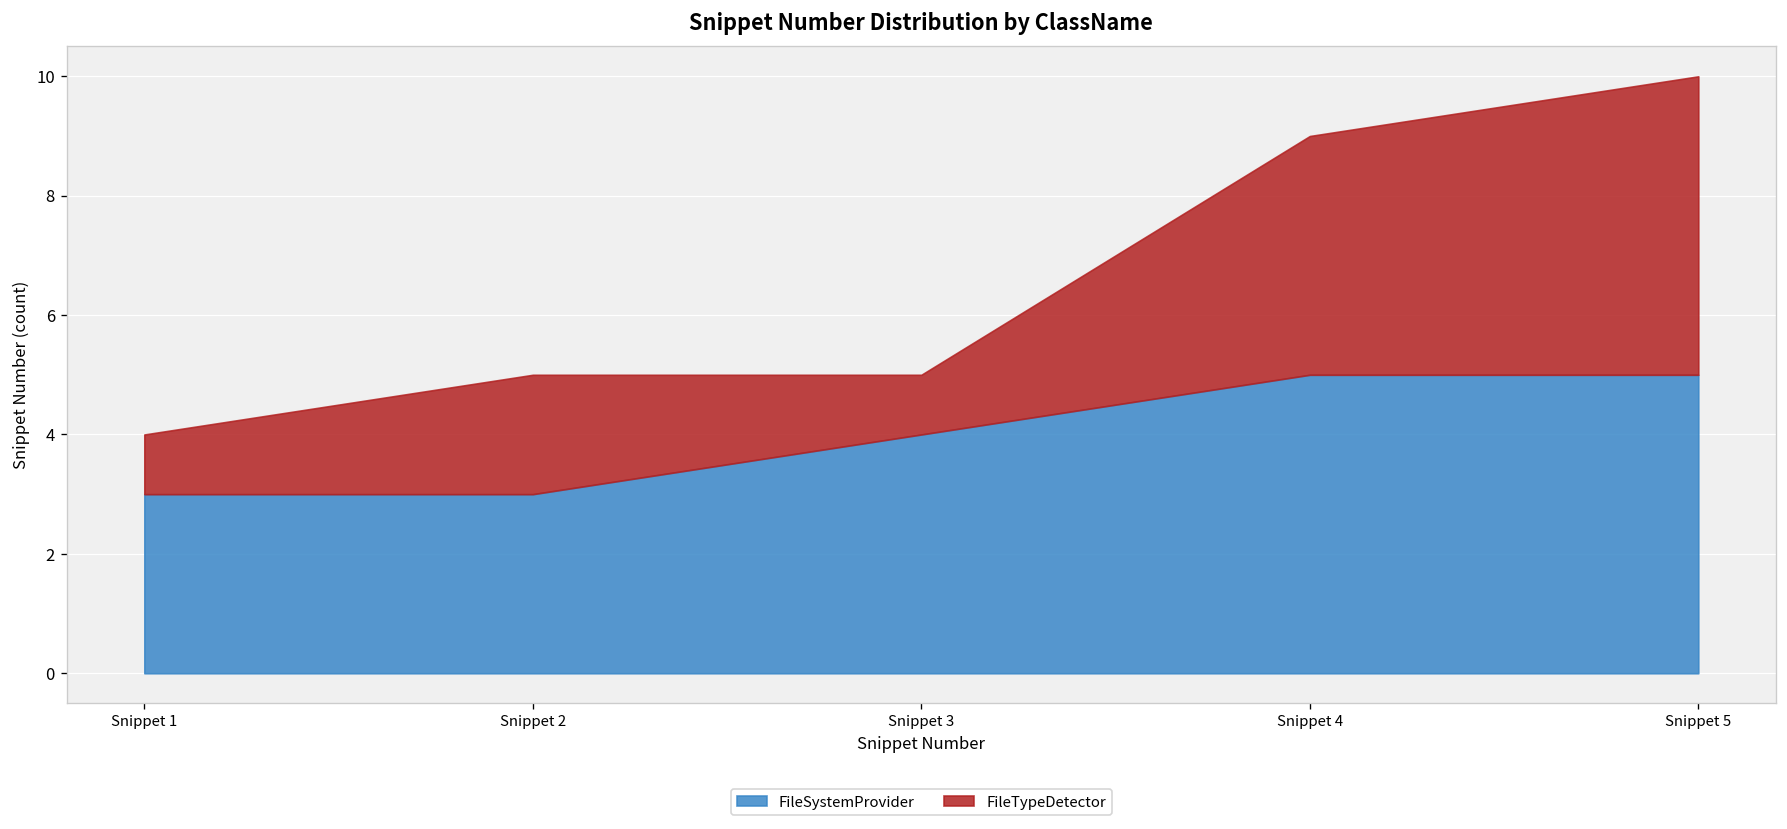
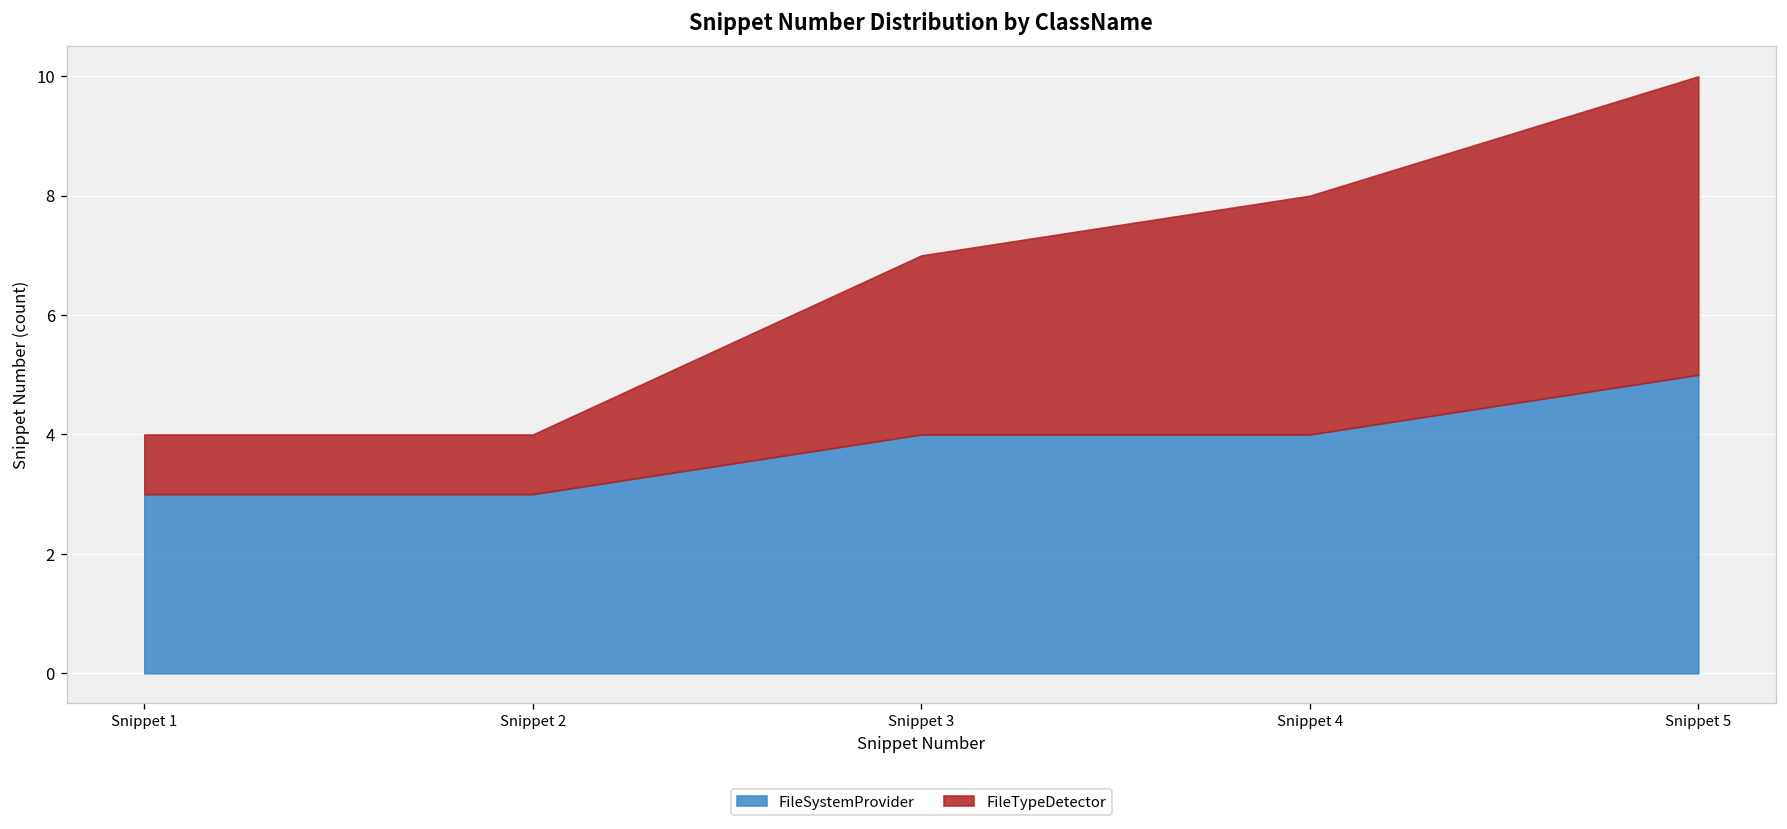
  {
    "FileSystemProvider": {
      "Snippet 1": 3,
      "Snippet 2": 3,
      "Snippet 3": 4,
-     "Snippet 4": 5,
+     "Snippet 4": 4,
      "Snippet 5": 5
    },
    "FileTypeDetector": {
      "Snippet 1": 1,
-     "Snippet 2": 2,
-     "Snippet 3": 1,
+     "Snippet 2": 1,
+     "Snippet 3": 3,
      "Snippet 4": 4,
      "Snippet 5": 5
    }
  }
